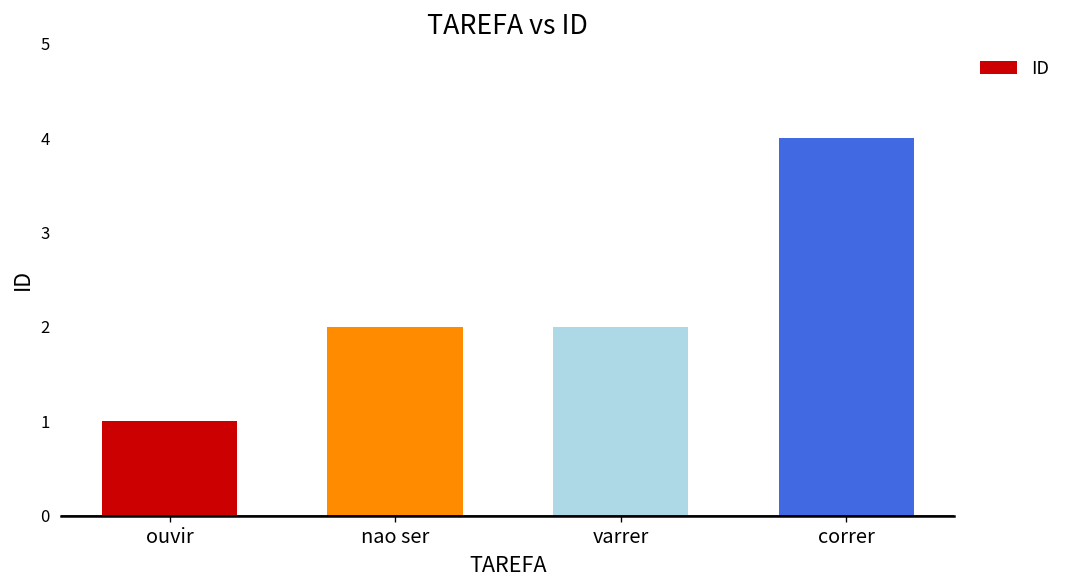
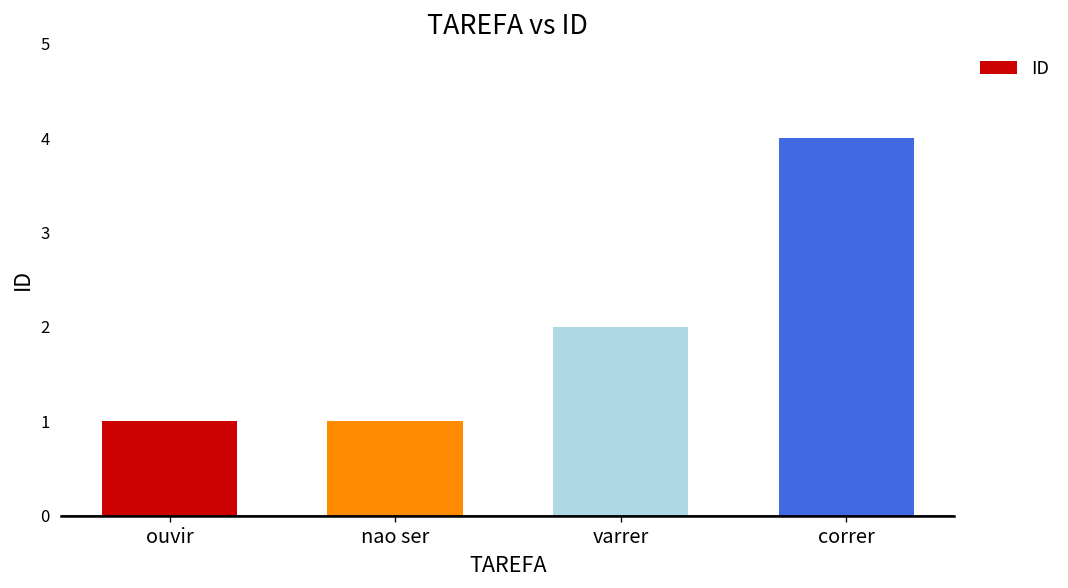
  {
    "ouvir": 1,
-   "nao ser": 2,
+   "nao ser": 1,
    "varrer": 2,
    "correr": 4
  }
